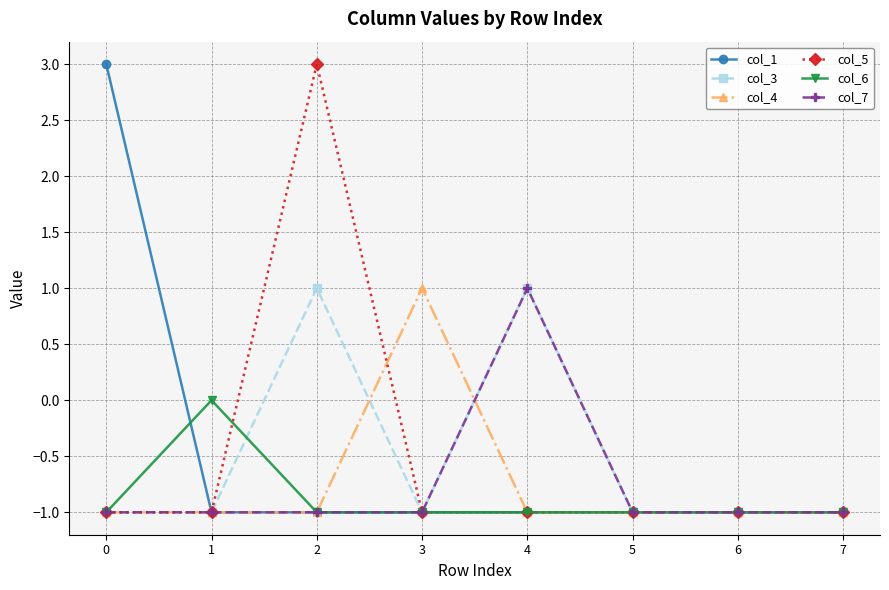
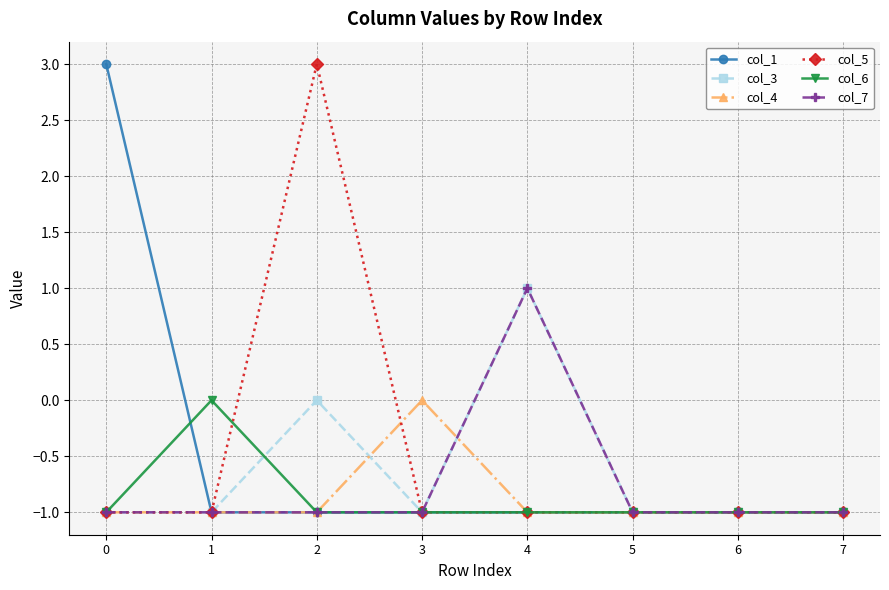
  {
    "col_1": {
      "0": 3
    },
    "col_3": {
-     "2": 1
+     "2": 0
    },
    "col_4": {
-     "3": 1
+     "3": 0
    },
    "col_5": {
      "2": 3
    },
    "col_6": {
      "1": 0
    }
  }
